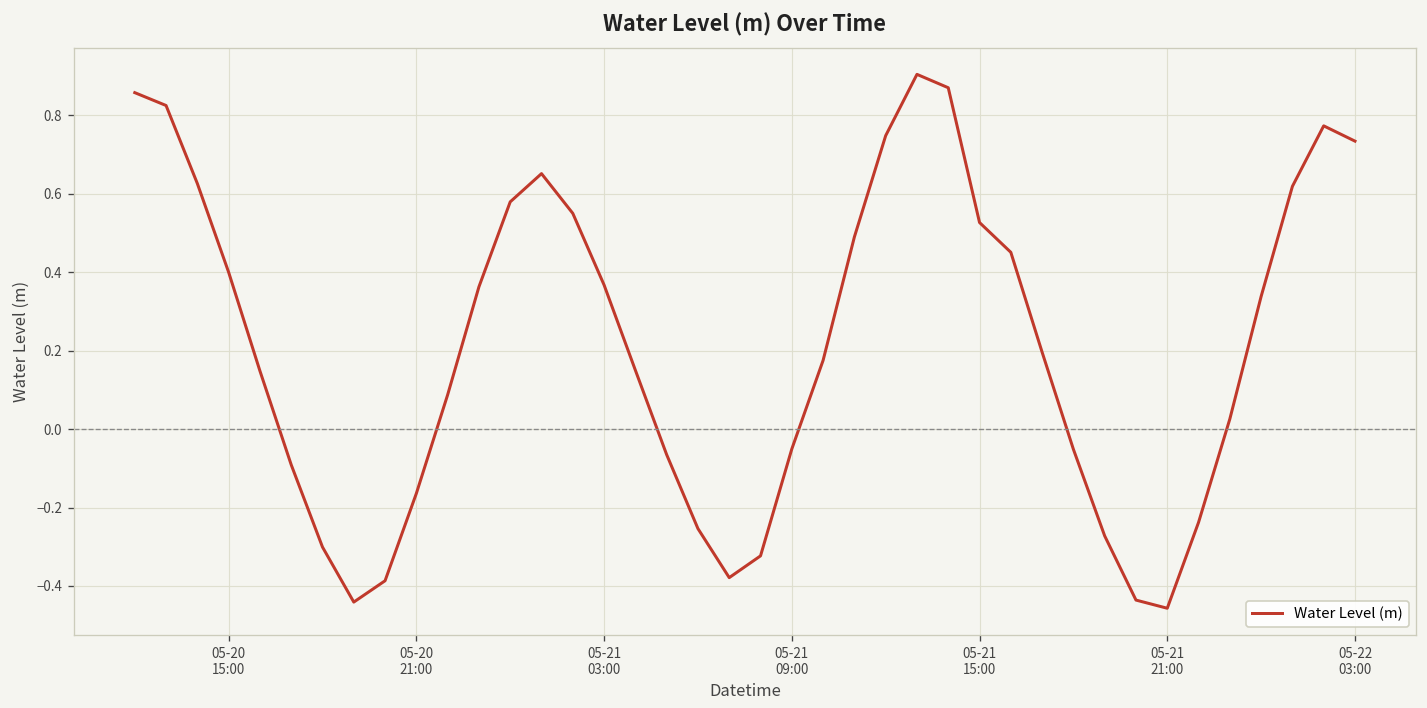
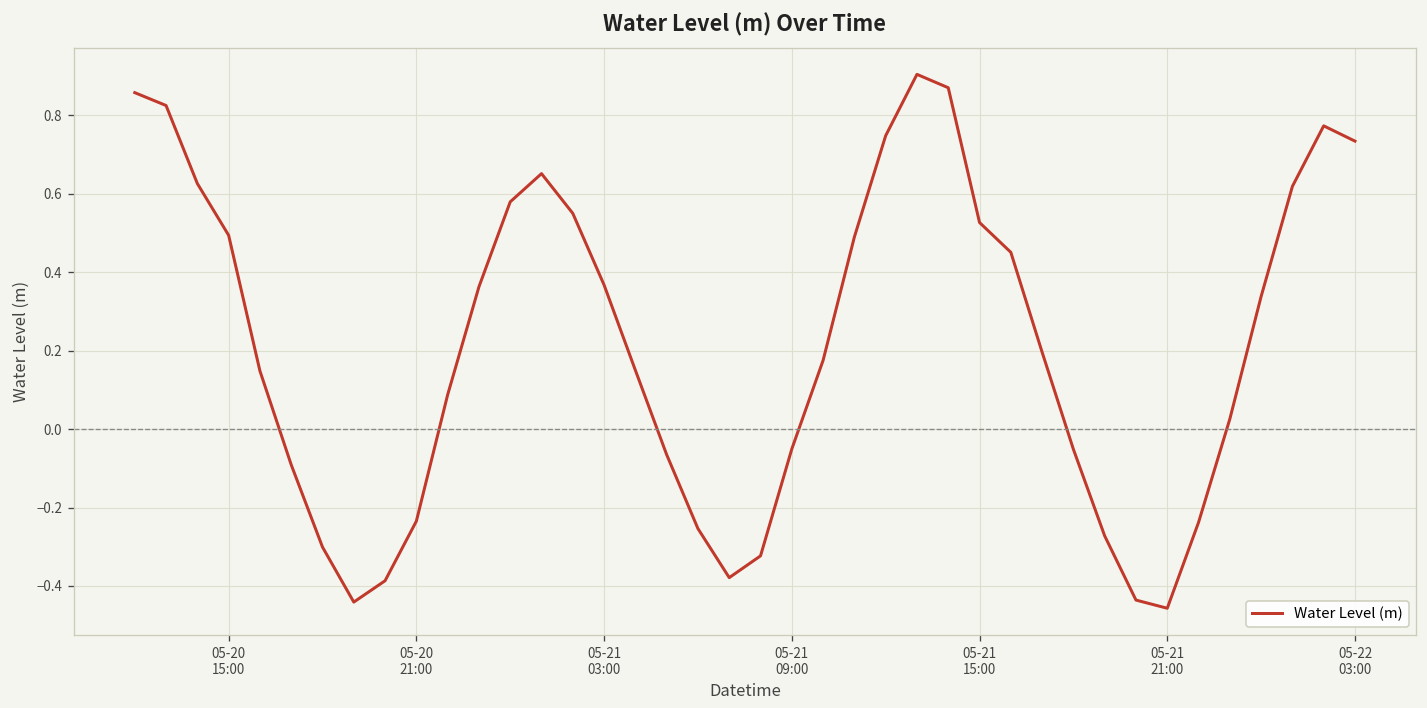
  {
-   "05-20 15:00": 0.40,
-   "05-20 21:00": -0.16,
+   "05-20 15:00": 0.49,
+   "05-20 21:00": -0.23,
    "05-21 03:00": 0.37,
    "05-21 09:00": -0.05,
    "05-21 15:00": 0.53,
    "05-21 21:00": -0.46,
    "05-22 03:00": 0.73
  }
